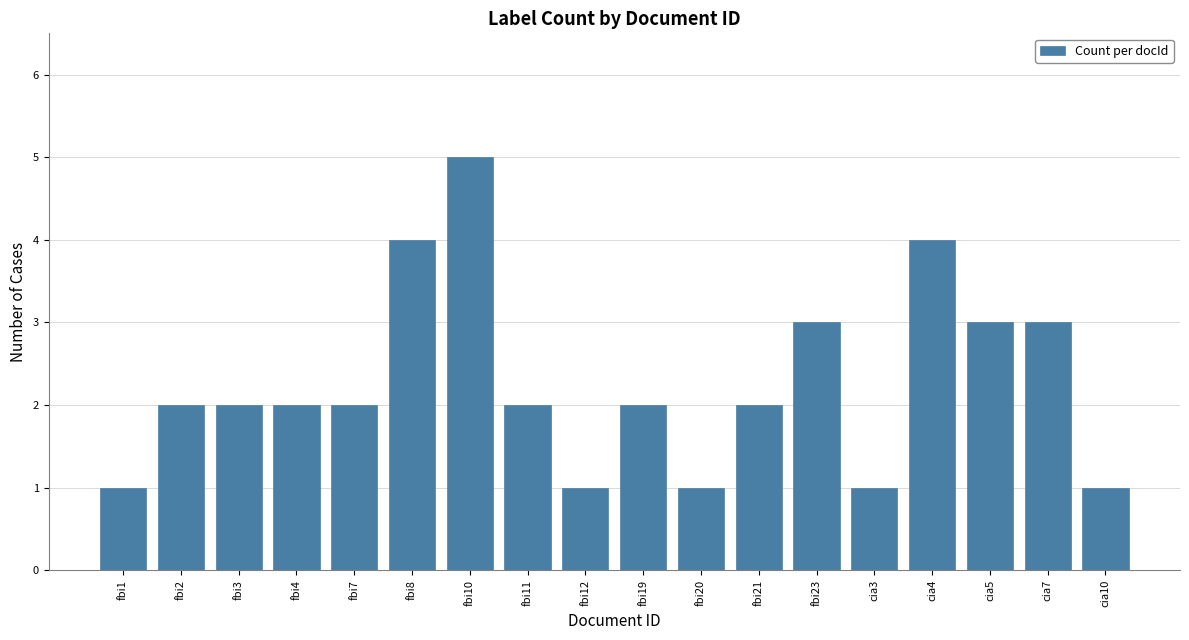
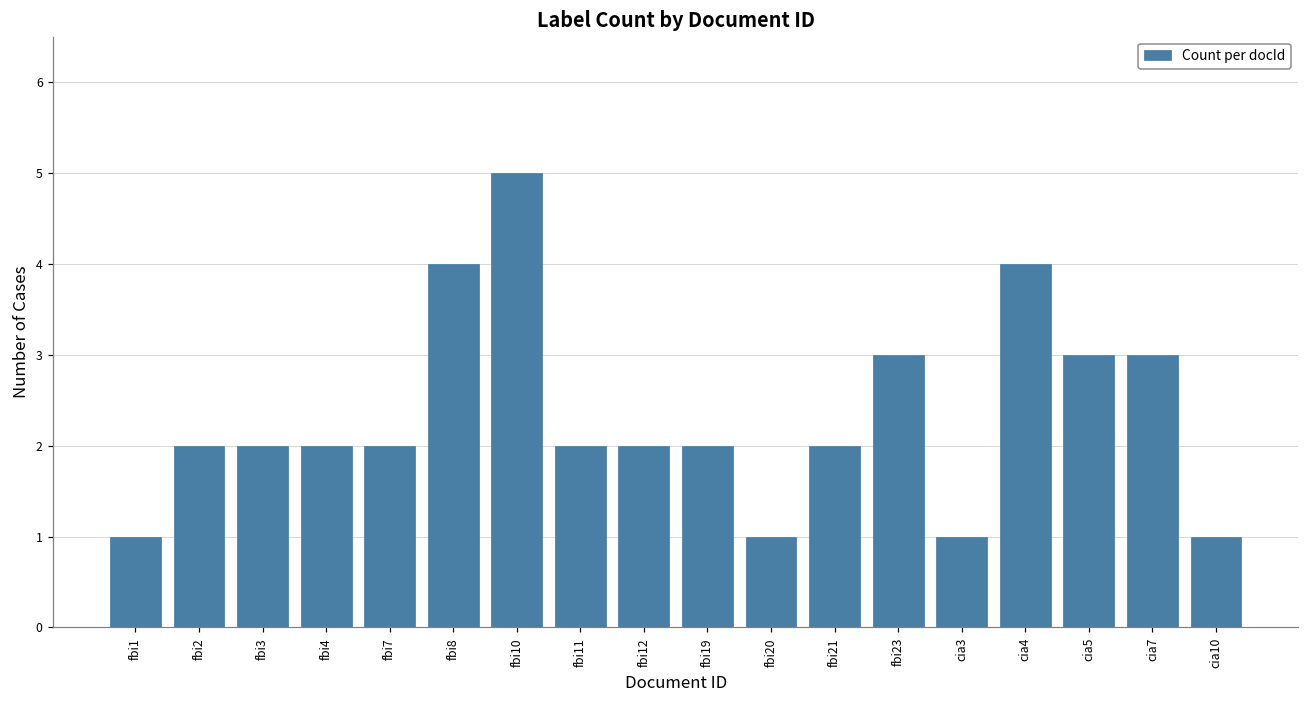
  {
    "fbi1": 1,
    "fbi2": 2,
    "fbi3": 2,
    "fbi4": 2,
    "fbi7": 2,
    "fbi8": 4,
    "fbi10": 5,
    "fbi11": 2,
-   "fbi12": 1,
+   "fbi12": 2,
    "fbi19": 2,
    "fbi20": 1,
    "fbi21": 2,
    "fbi23": 3,
    "cia3": 1,
    "cia4": 4,
    "cia5": 3,
    "cia7": 3,
    "cia10": 1
  }
